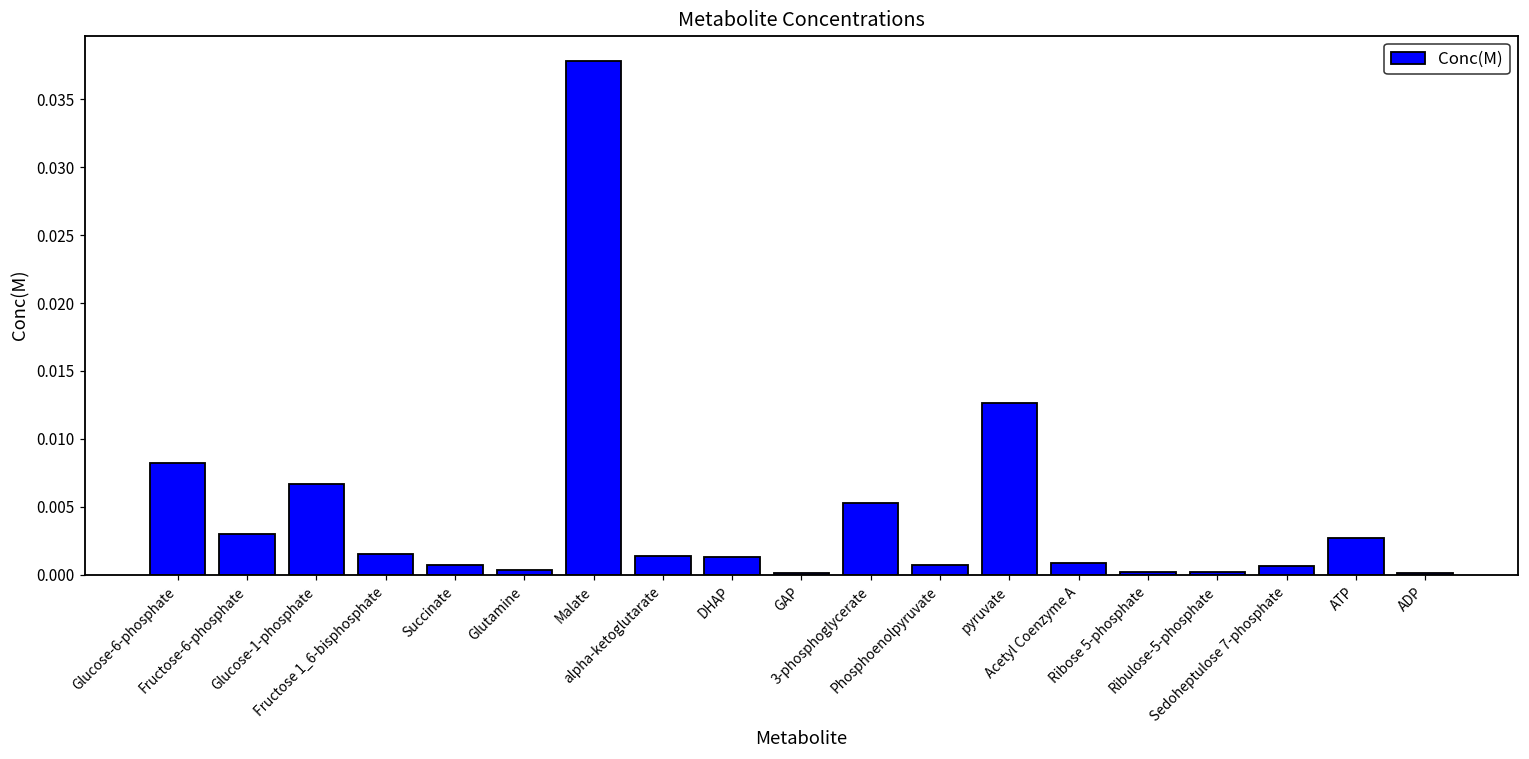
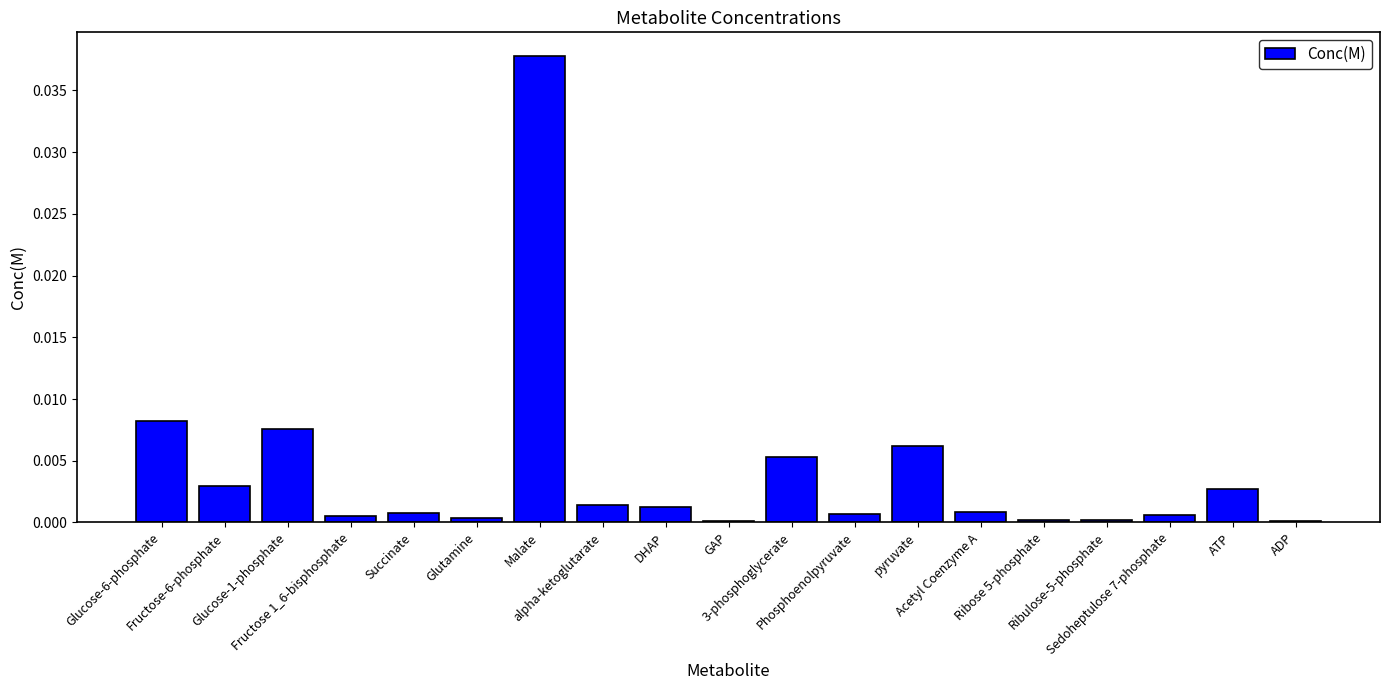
  {
    "Glucose-6-phosphate": 0.0082,
    "Fructose-6-phosphate": 0.0030,
-   "Glucose-1-phosphate": 0.0067,
-   "Fructose 1_6-bisphosphate": 0.0015,
+   "Glucose-1-phosphate": 0.0076,
+   "Fructose 1_6-bisphosphate": 0.0005,
    "Succinate": 0.0007,
    "Glutamine": 0.0003,
    "Malate": 0.0378,
    "alpha-ketoglutarate": 0.0014,
    "DHAP": 0.0013,
    "3-phosphoglycerate": 0.0053,
    "Phosphoenolpyruvate": 0.0007,
-   "pyruvate": 0.0127,
+   "pyruvate": 0.0062,
    "Acetyl Coenzyme A": 0.0008,
    "Sedoheptulose 7-phosphate": 0.0006,
    "ATP": 0.0027
  }
